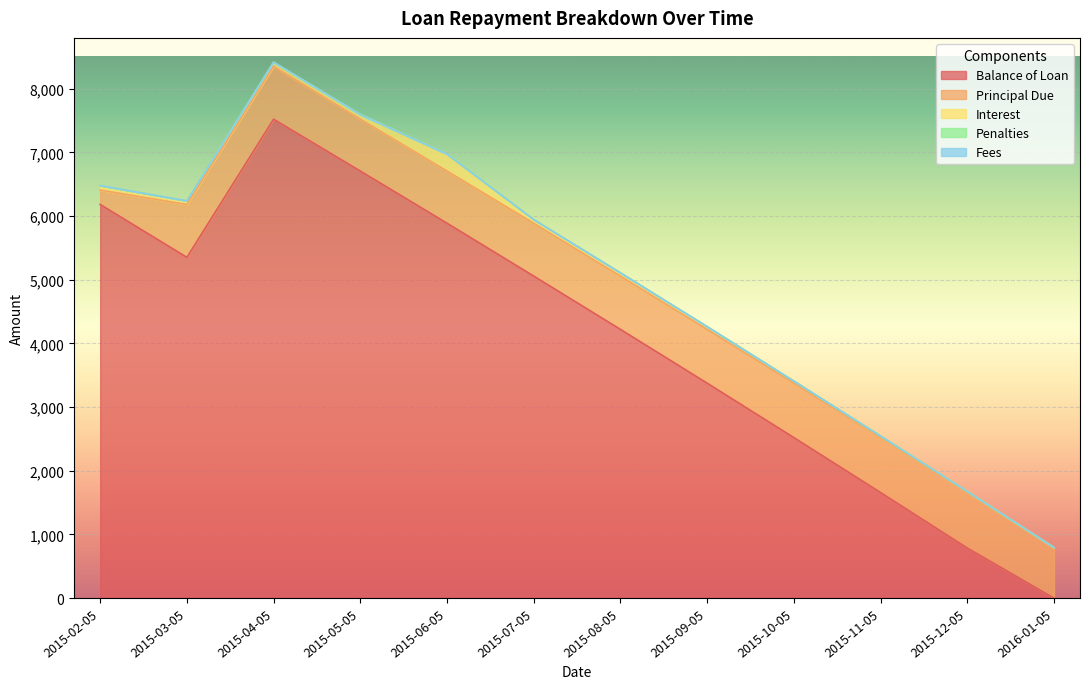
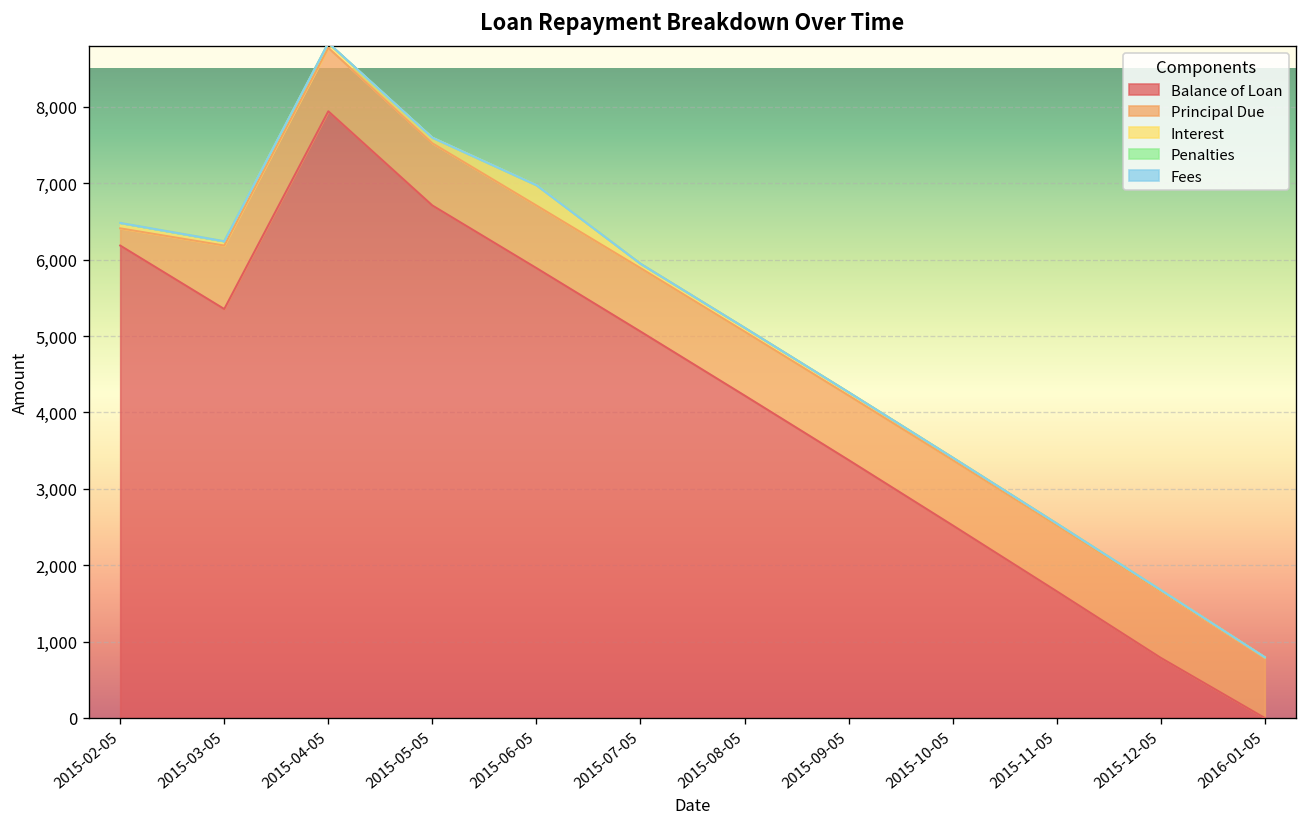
  {
    "Balance of Loan": {
      "2015-02-05": "6,200",
      "2015-03-05": "5,400",
-     "2015-04-05": "7,500",
+     "2015-04-05": "7,900",
      "2015-05-05": "6,700",
      "2015-06-05": "5,900",
      "2015-07-05": "5,100",
      "2015-08-05": "4,200",
      "2015-09-05": "3,400",
      "2015-10-05": "2,500",
      "2015-11-05": "1,700",
      "2015-12-05": "800",
      "2016-01-05": "0"
    },
    "Principal Due": {
      "2015-02-05": "200",
      "2015-03-05": "800",
      "2015-04-05": "800",
      "2015-05-05": "800",
      "2015-06-05": "800",
      "2015-07-05": "800",
      "2015-08-05": "800",
      "2015-09-05": "800"
    },
    "Fees": {
      "2015-04-05": "100",
      "2015-09-05": "0"
    }
  }
